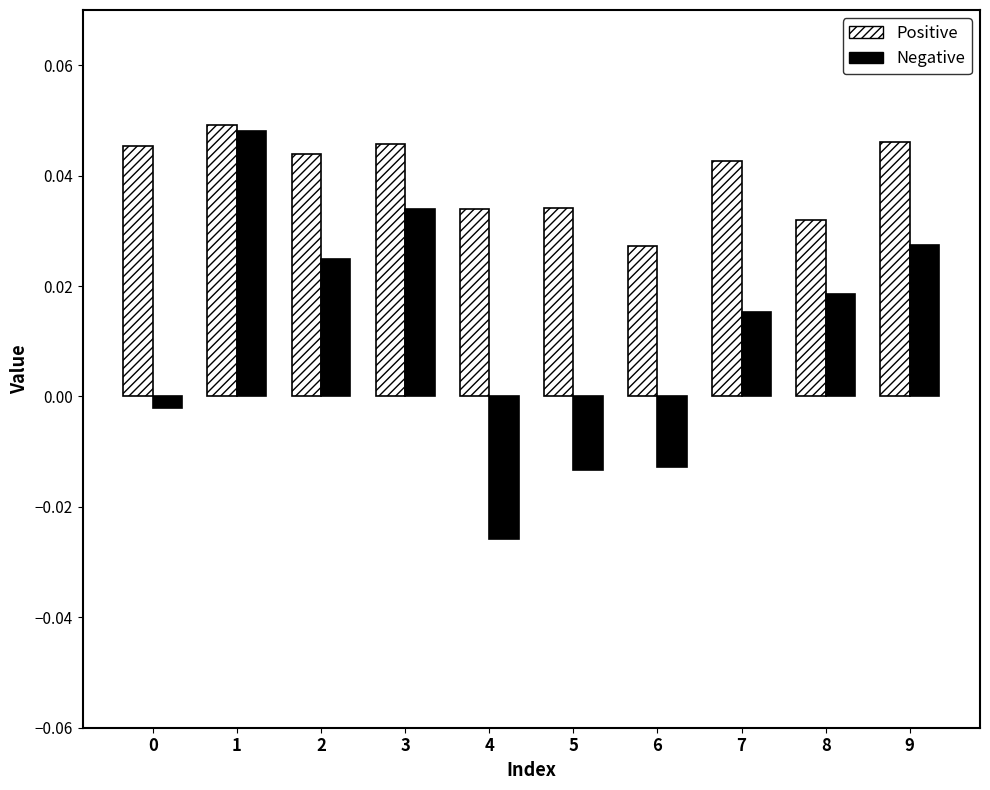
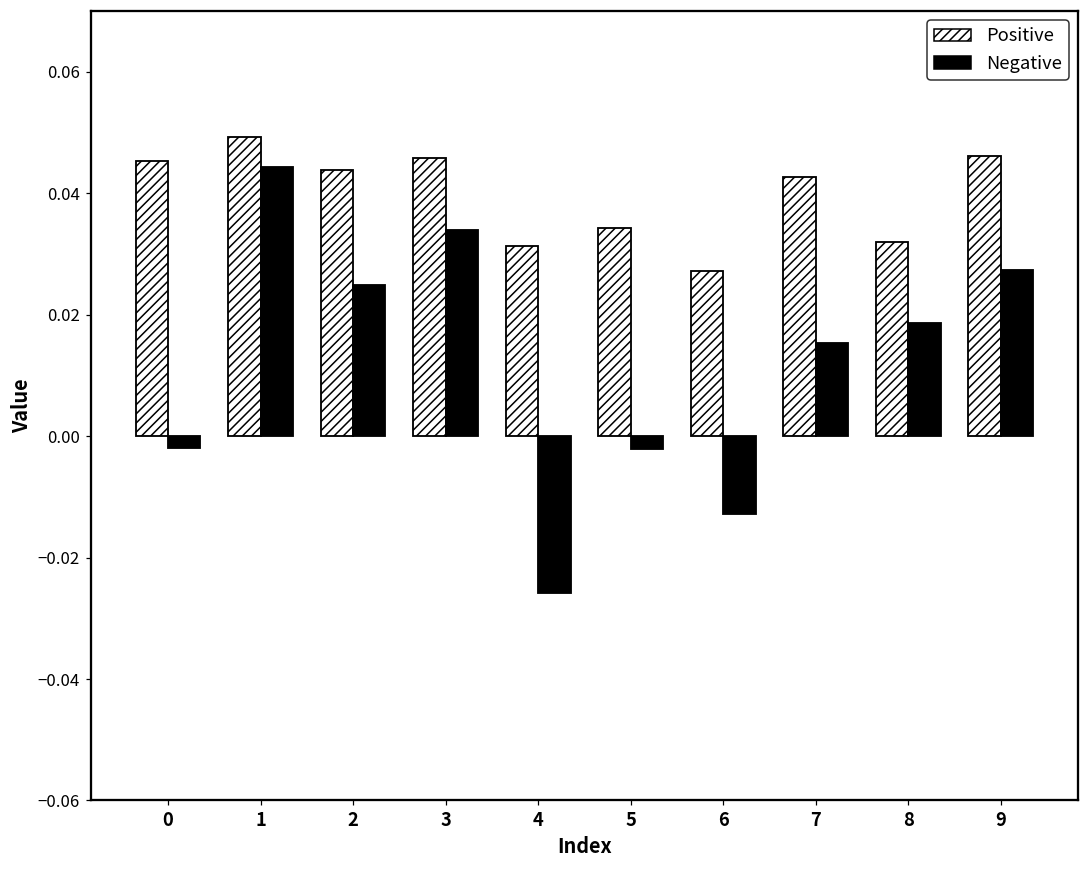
  {
    "Positive": {
      "0": 0.045,
      "1": 0.049,
      "2": 0.044,
      "3": 0.046,
-     "4": 0.034,
+     "4": 0.031,
      "5": 0.034,
      "6": 0.027,
      "7": 0.043,
      "8": 0.032,
      "9": 0.046
    },
    "Negative": {
      "0": -0.002,
-     "1": 0.048,
+     "1": 0.044,
      "2": 0.025,
      "3": 0.034,
      "4": -0.026,
-     "5": -0.013,
+     "5": -0.002,
      "6": -0.013,
      "7": 0.015,
      "8": 0.019,
      "9": 0.027
    }
  }
